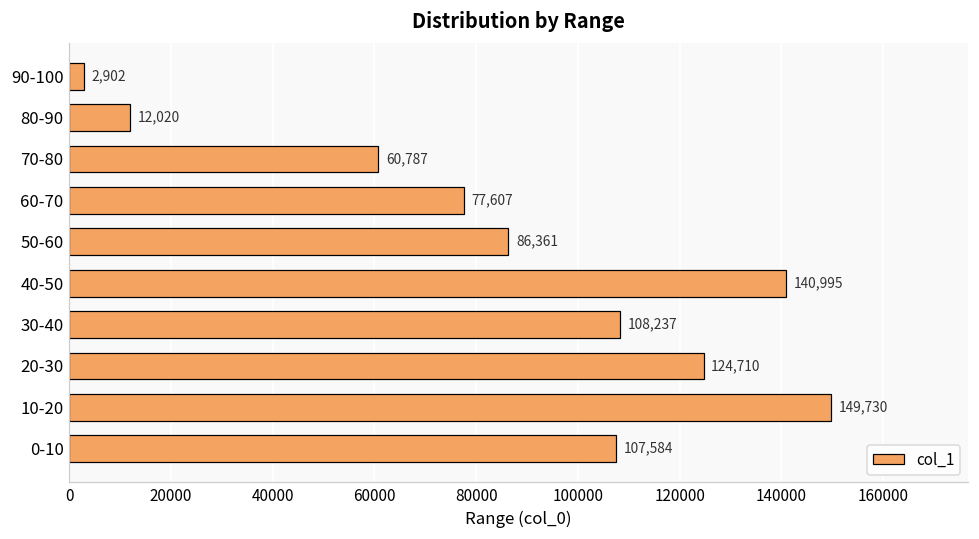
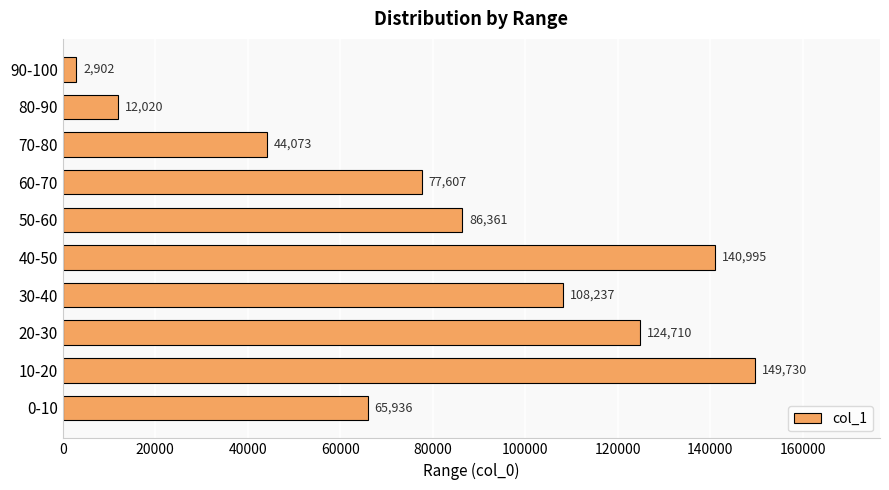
  {
    "90-100": "2,902",
    "80-90": "12,020",
-   "70-80": "60,787",
+   "70-80": "44,073",
    "60-70": "77,607",
    "50-60": "86,361",
    "40-50": "140,995",
    "30-40": "108,237",
    "20-30": "124,710",
    "10-20": "149,730",
-   "0-10": "107,584"
+   "0-10": "65,936"
  }
